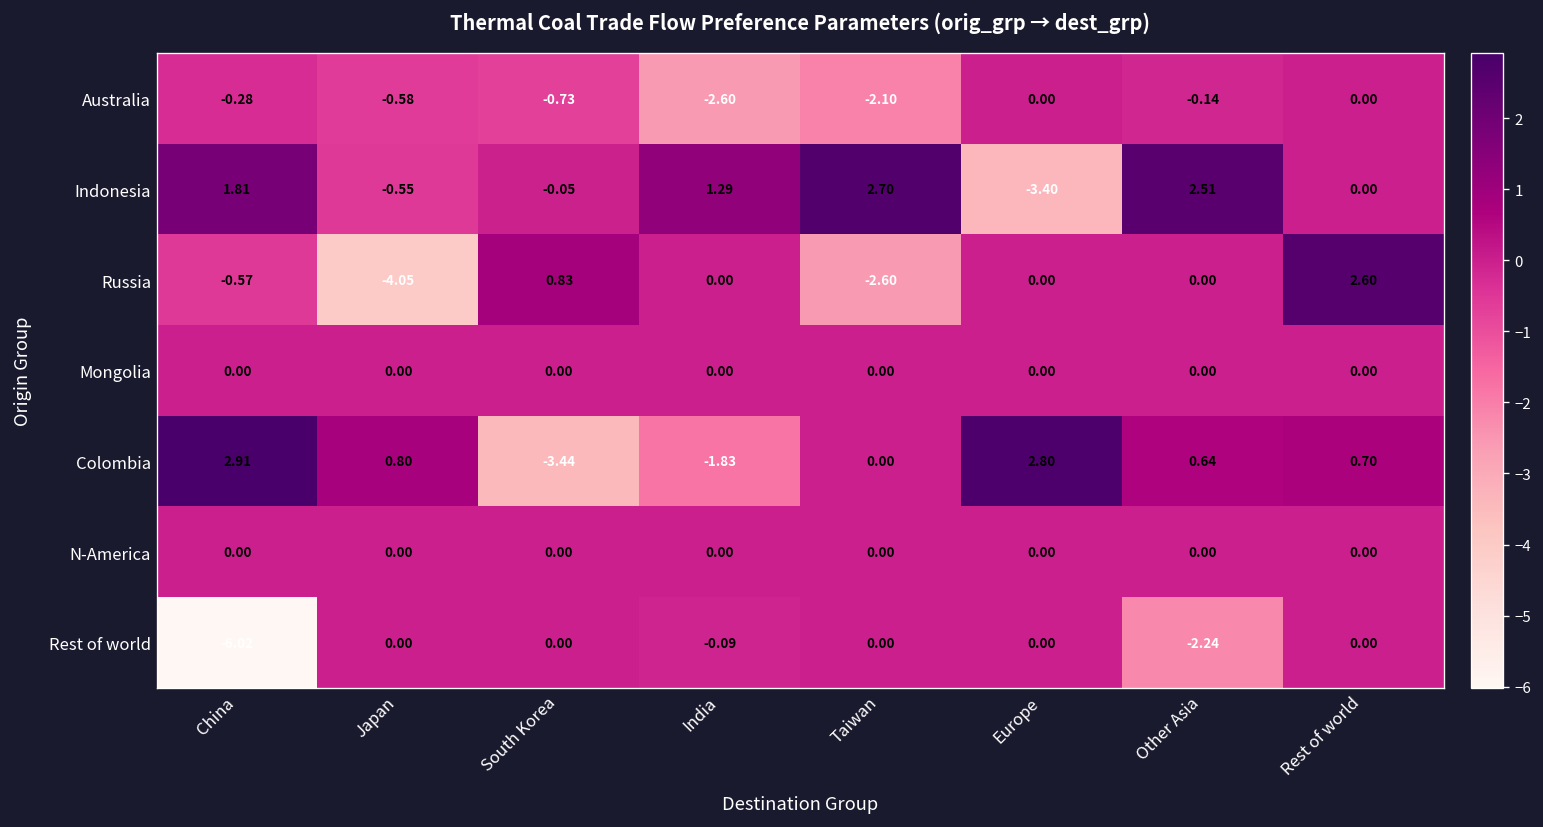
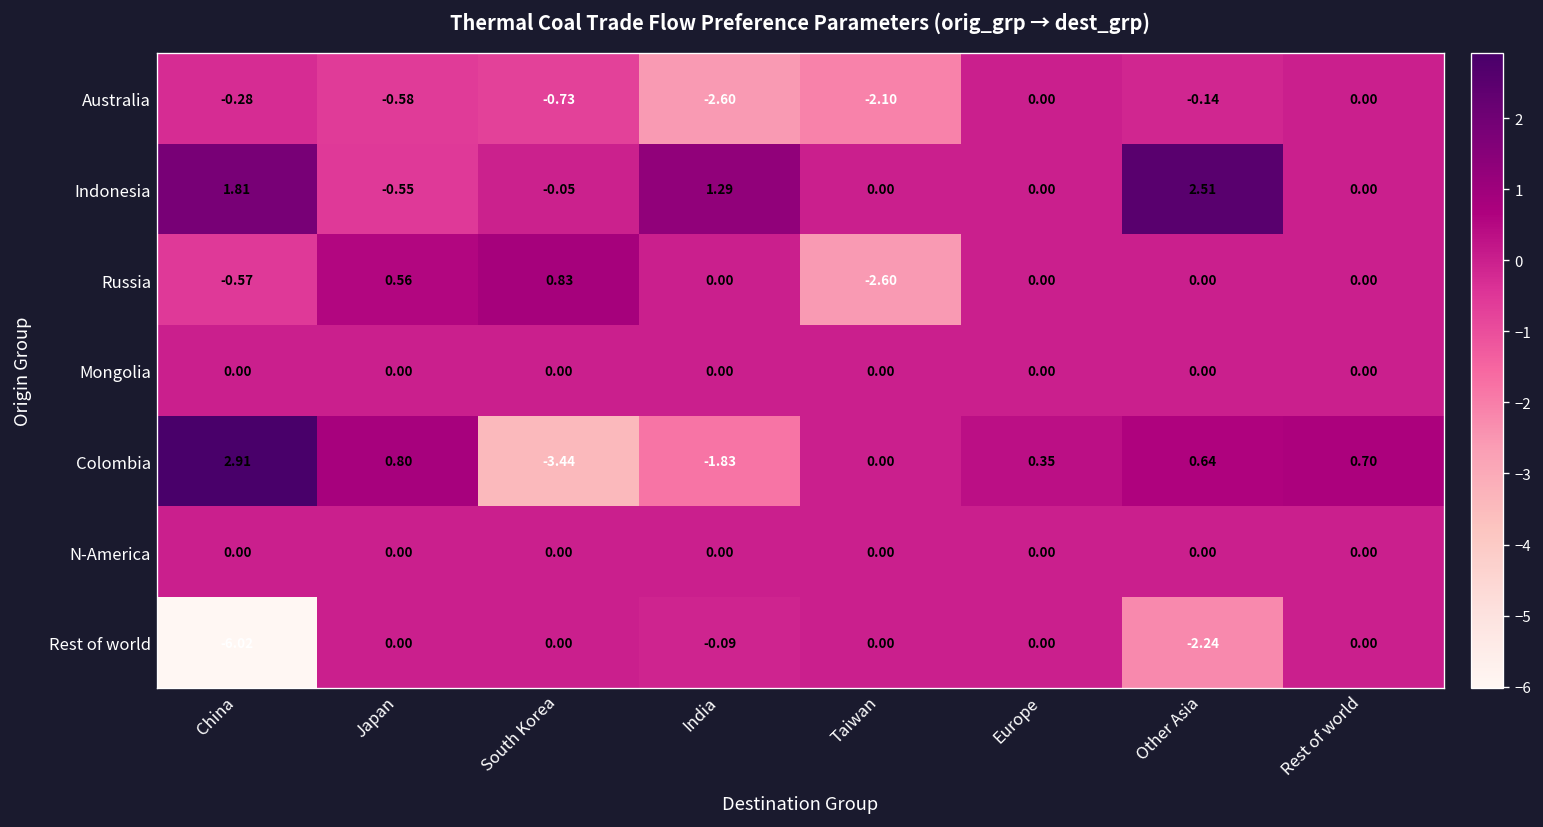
  {
    "Australia": {
      "China": -0.28,
      "Japan": -0.58,
      "South Korea": -0.73,
      "India": -2.60,
      "Taiwan": -2.10,
      "Europe": 0.00,
      "Other Asia": -0.14,
      "Rest of world": 0.00
    },
    "Indonesia": {
      "China": 1.81,
      "Japan": -0.55,
      "South Korea": -0.05,
      "India": 1.29,
-     "Taiwan": 2.70,
-     "Europe": -3.40,
+     "Taiwan": 0.00,
+     "Europe": 0.00,
      "Other Asia": 2.51,
      "Rest of world": 0.00
    },
    "Russia": {
      "China": -0.57,
-     "Japan": -4.05,
+     "Japan": 0.56,
      "South Korea": 0.83,
      "India": 0.00,
      "Taiwan": -2.60,
      "Europe": 0.00,
      "Other Asia": 0.00,
-     "Rest of world": 2.60
+     "Rest of world": 0.00
    },
    "Mongolia": {
      "China": 0.00,
      "Japan": 0.00,
      "South Korea": 0.00,
      "India": 0.00,
      "Taiwan": 0.00,
      "Europe": 0.00,
      "Other Asia": 0.00,
      "Rest of world": 0.00
    },
    "Colombia": {
      "China": 2.91,
      "Japan": 0.80,
      "South Korea": -3.44,
      "India": -1.83,
      "Taiwan": 0.00,
-     "Europe": 2.80,
+     "Europe": 0.35,
      "Other Asia": 0.64,
      "Rest of world": 0.70
    },
    "N-America": {
      "China": 0.00,
      "Japan": 0.00,
      "South Korea": 0.00,
      "India": 0.00,
      "Taiwan": 0.00,
      "Europe": 0.00,
      "Other Asia": 0.00,
      "Rest of world": 0.00
    },
    "Rest of world": {
      "Japan": 0.00,
      "South Korea": 0.00,
      "India": -0.09,
      "Taiwan": 0.00,
      "Europe": 0.00,
      "Other Asia": -2.24,
      "Rest of world": 0.00
    }
  }
